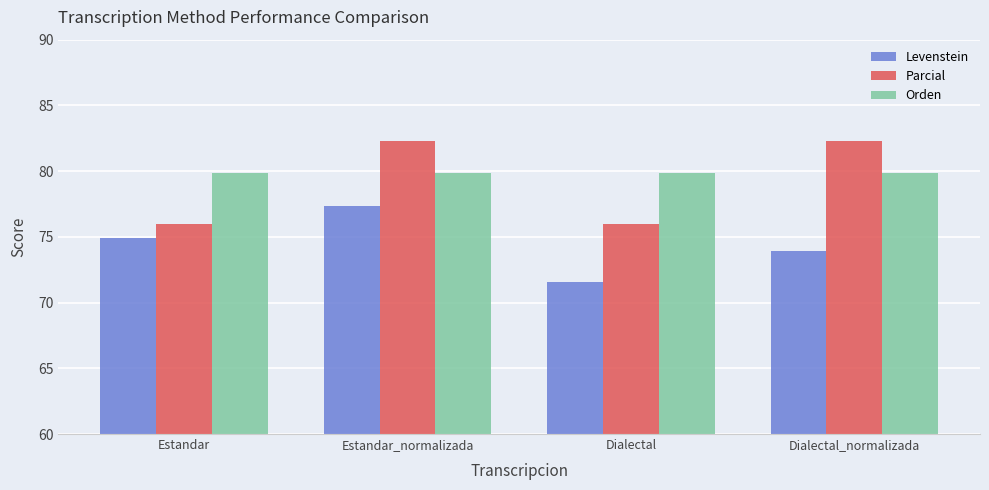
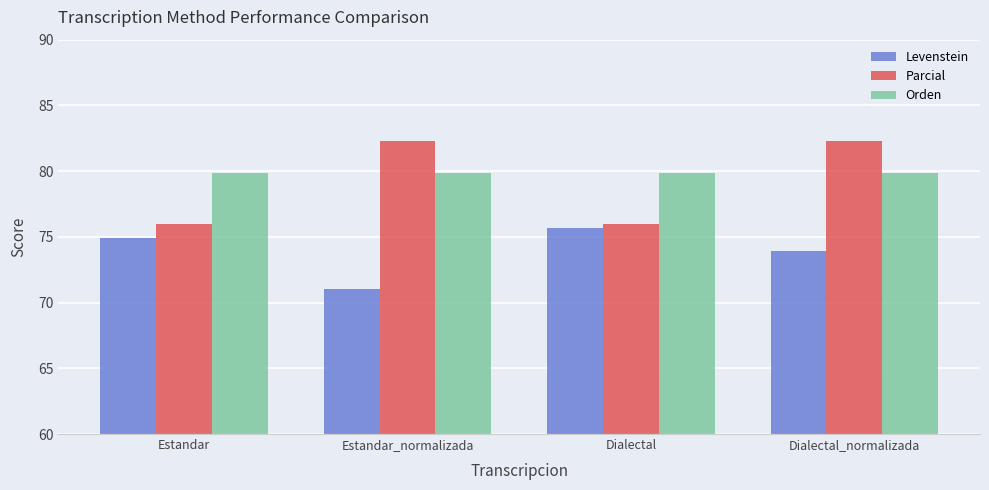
  {
    "Levenstein": {
      "Estandar": 74.9,
-     "Estandar_normalizada": 77.3,
-     "Dialectal": 71.6,
+     "Estandar_normalizada": 71.0,
+     "Dialectal": 75.7,
      "Dialectal_normalizada": 73.9
    },
    "Parcial": {
      "Estandar": 76.0,
      "Estandar_normalizada": 82.3,
      "Dialectal": 76.0,
      "Dialectal_normalizada": 82.3
    },
    "Orden": {
      "Estandar": 79.8,
      "Estandar_normalizada": 79.8,
      "Dialectal": 79.8,
      "Dialectal_normalizada": 79.8
    }
  }
